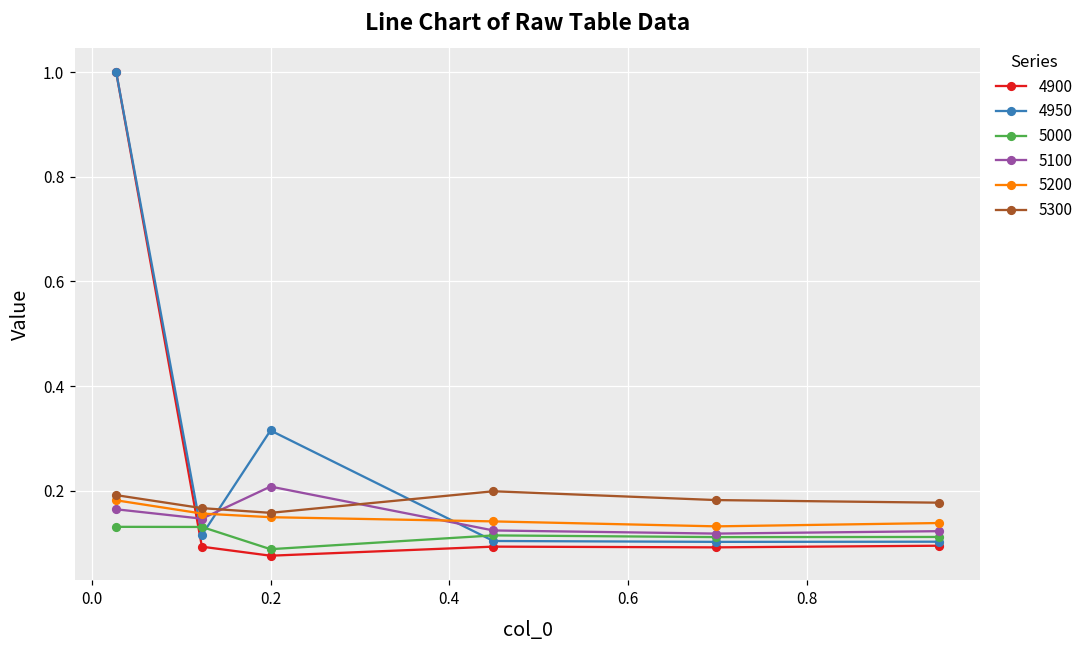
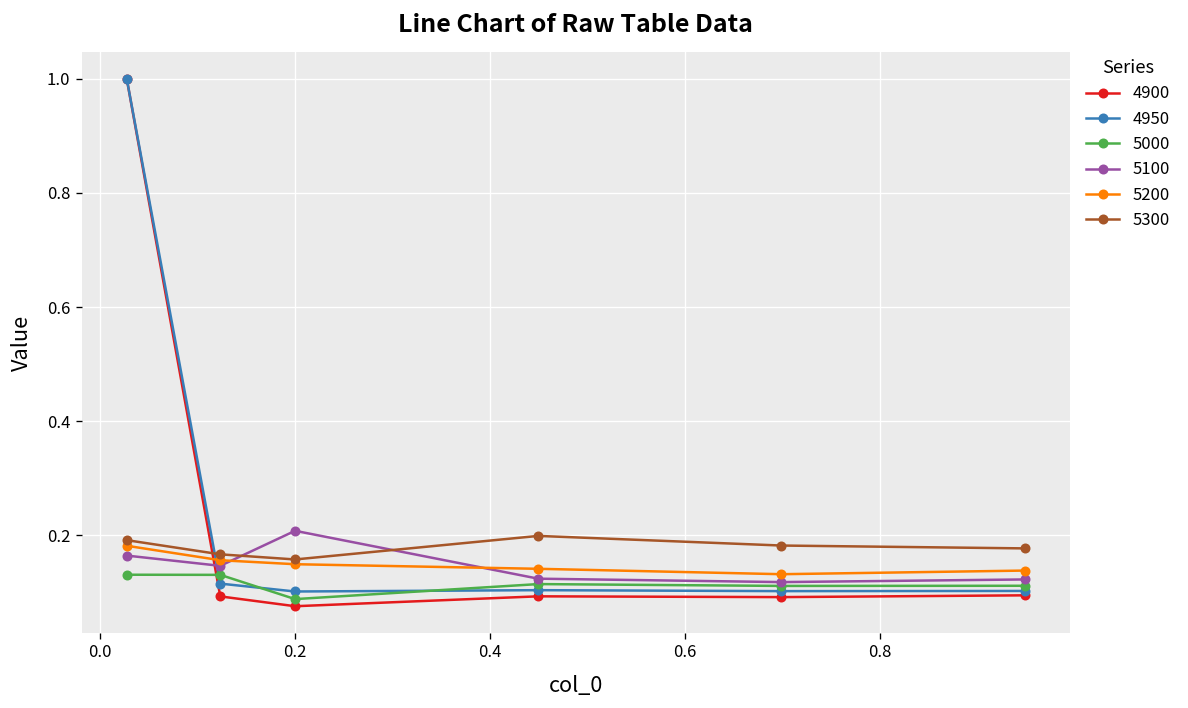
  {
    "4900": {
      "0.2": 0.08
    },
    "4950": {
-     "0.2": 0.32
+     "0.2": 0.10
    },
    "5000": {
      "0.2": 0.09
    },
    "5100": {
      "0.2": 0.21
    },
    "5200": {
      "0.2": 0.15
    },
    "5300": {
      "0.2": 0.16
    }
  }
